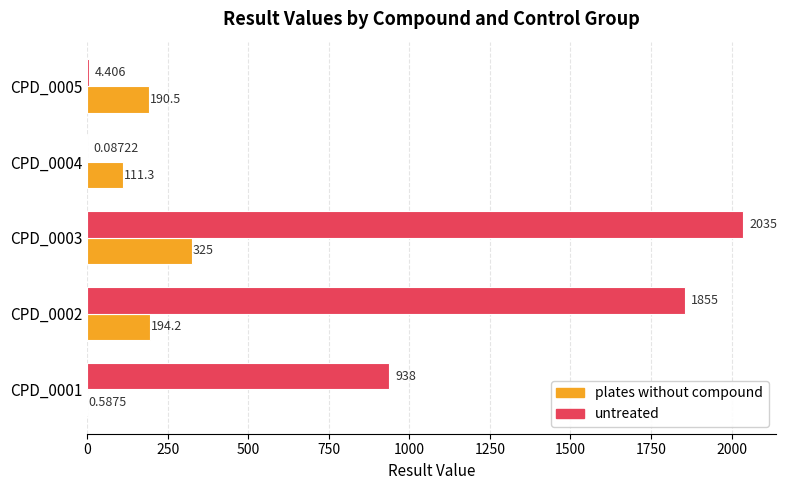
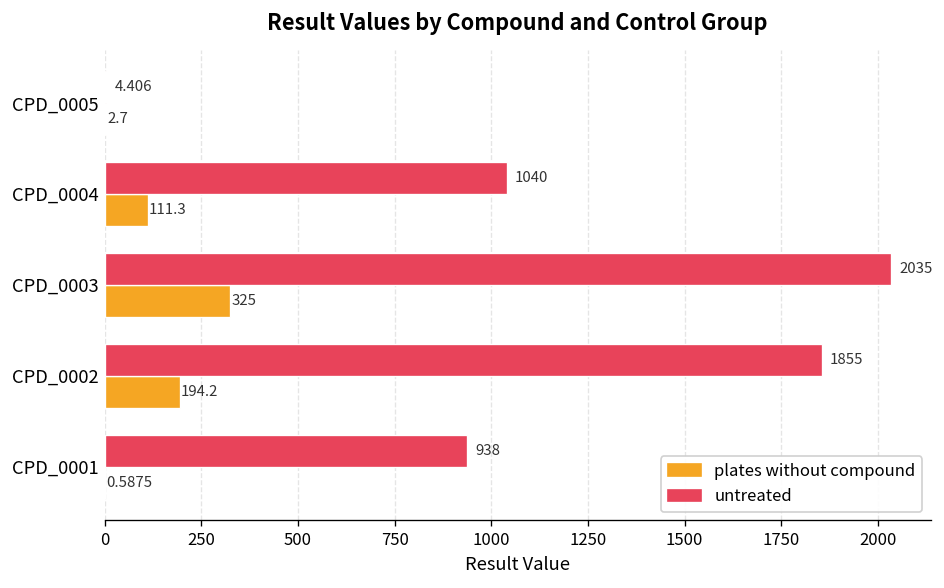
  {
    "plates without compound": {
-     "CPD_0005": 190.5,
+     "CPD_0005": 2.7,
      "CPD_0004": 111.3,
      "CPD_0003": 325,
      "CPD_0002": 194.2,
      "CPD_0001": 0.5875
    },
    "untreated": {
      "CPD_0005": 4.406,
-     "CPD_0004": 0.08722,
+     "CPD_0004": 1040,
      "CPD_0003": 2035,
      "CPD_0002": 1855,
      "CPD_0001": 938
    }
  }
